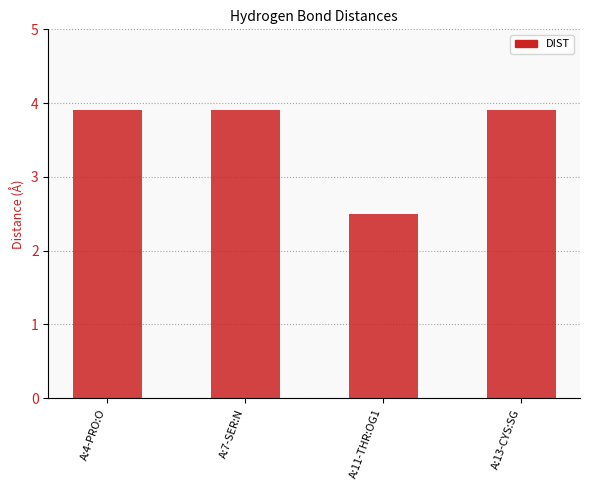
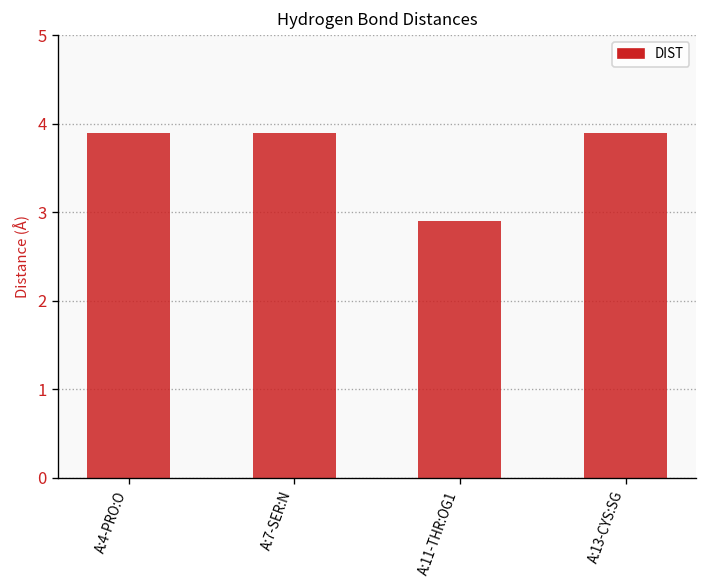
  {
    "A:4-PRO:O": 3.9,
    "A:7-SER:N": 3.9,
-   "A:11-THR:OG1": 2.5,
+   "A:11-THR:OG1": 2.9,
    "A:13-CYS:SG": 3.9
  }
